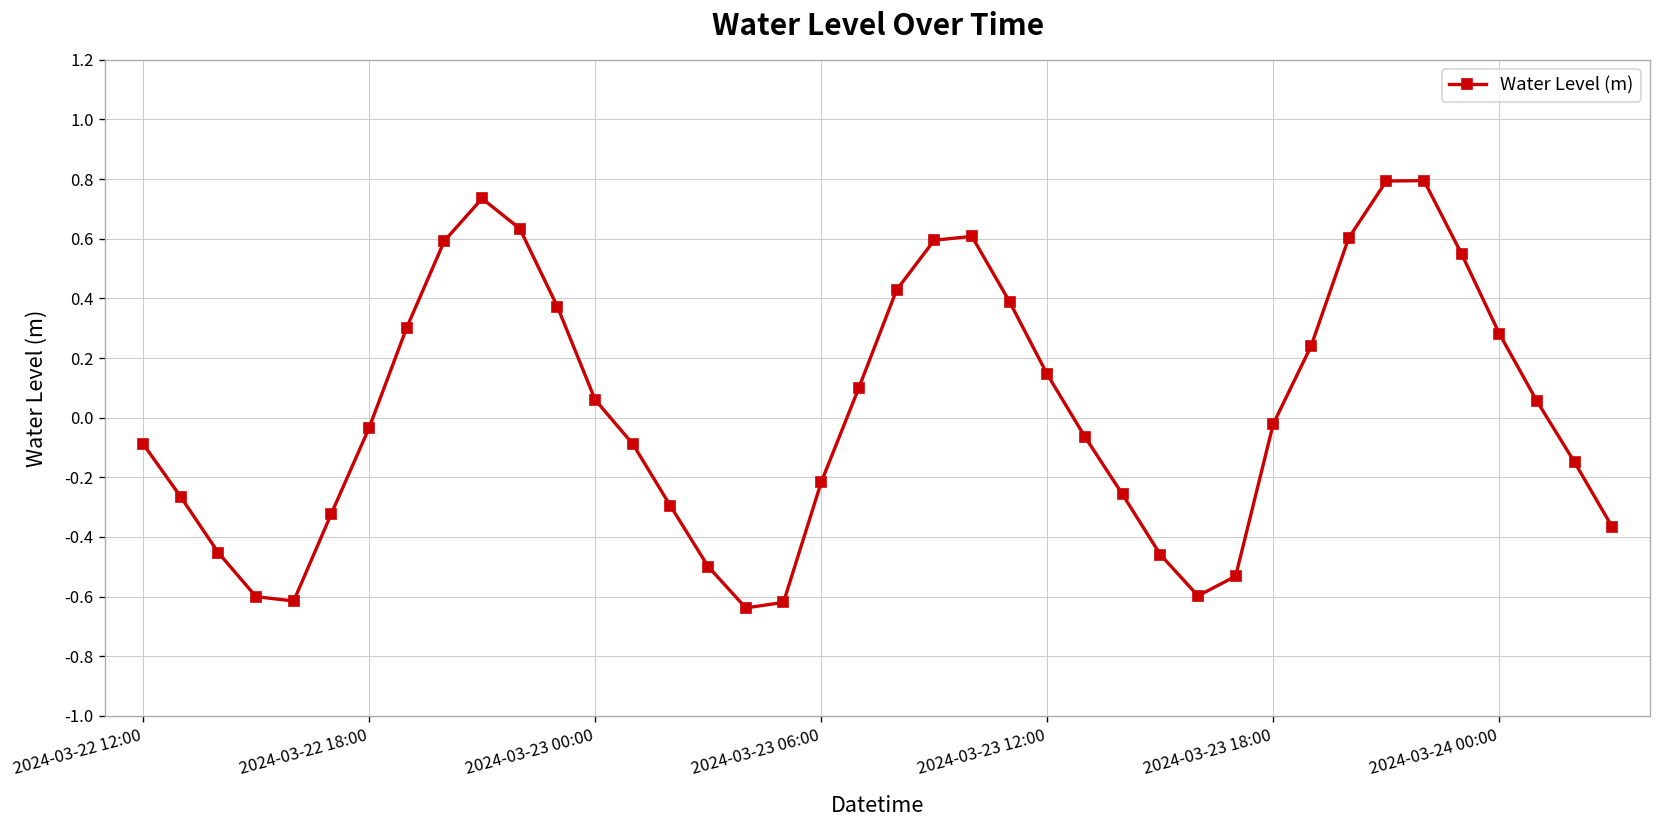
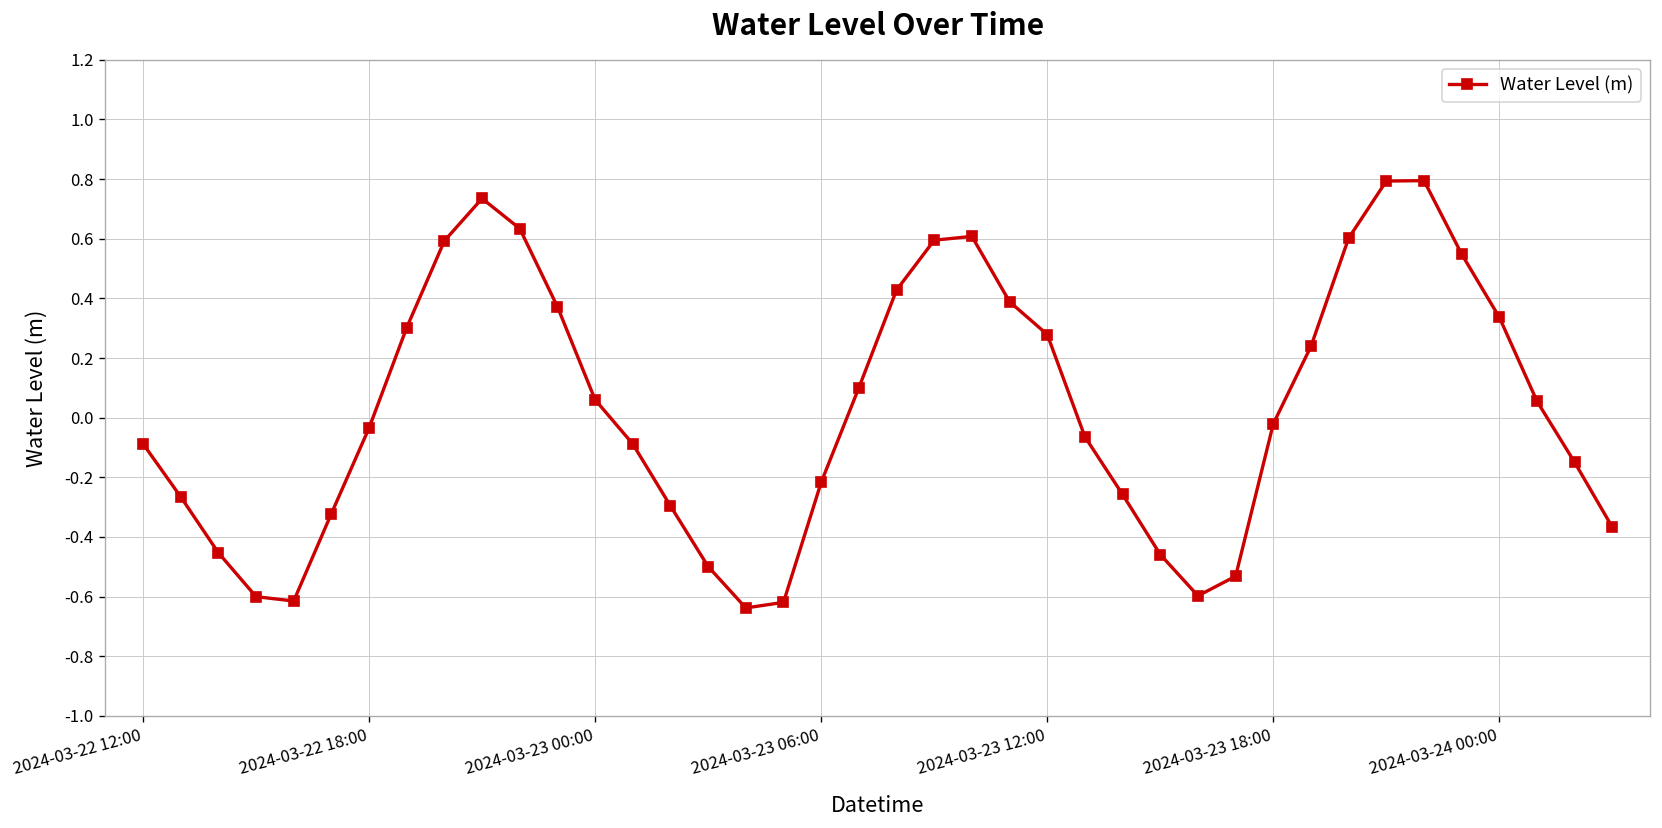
  {
    "2024-03-22 12:00": -0.09,
    "2024-03-22 18:00": -0.03,
    "2024-03-23 00:00": 0.06,
    "2024-03-23 06:00": -0.22,
-   "2024-03-23 12:00": 0.15,
+   "2024-03-23 12:00": 0.28,
    "2024-03-23 18:00": -0.02,
-   "2024-03-24 00:00": 0.28
+   "2024-03-24 00:00": 0.34
  }
